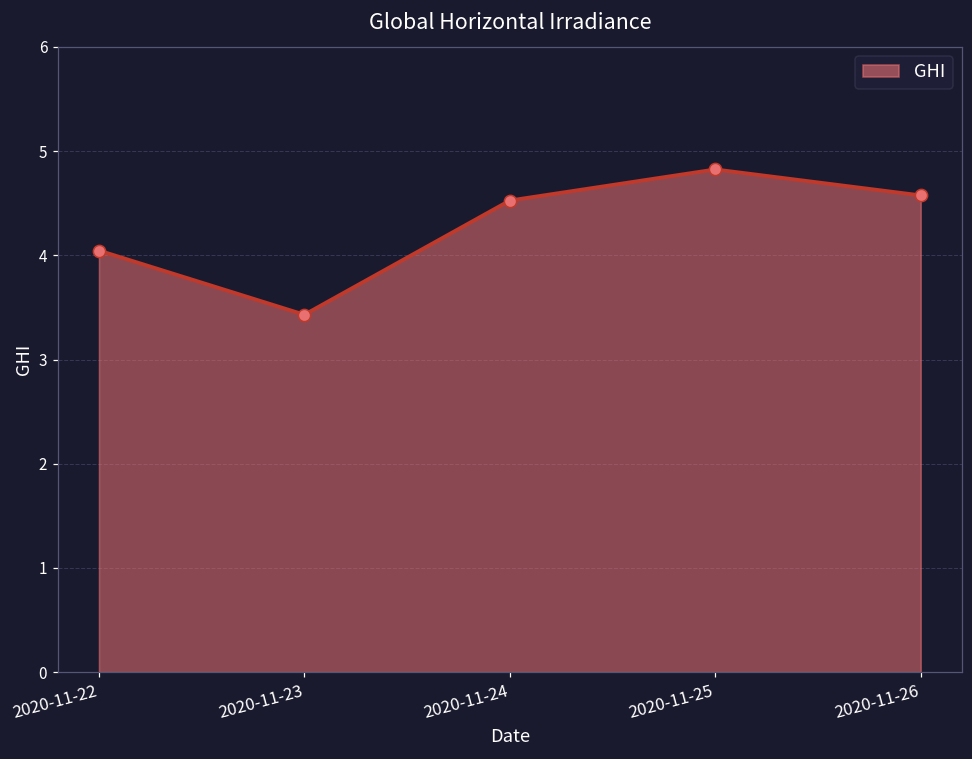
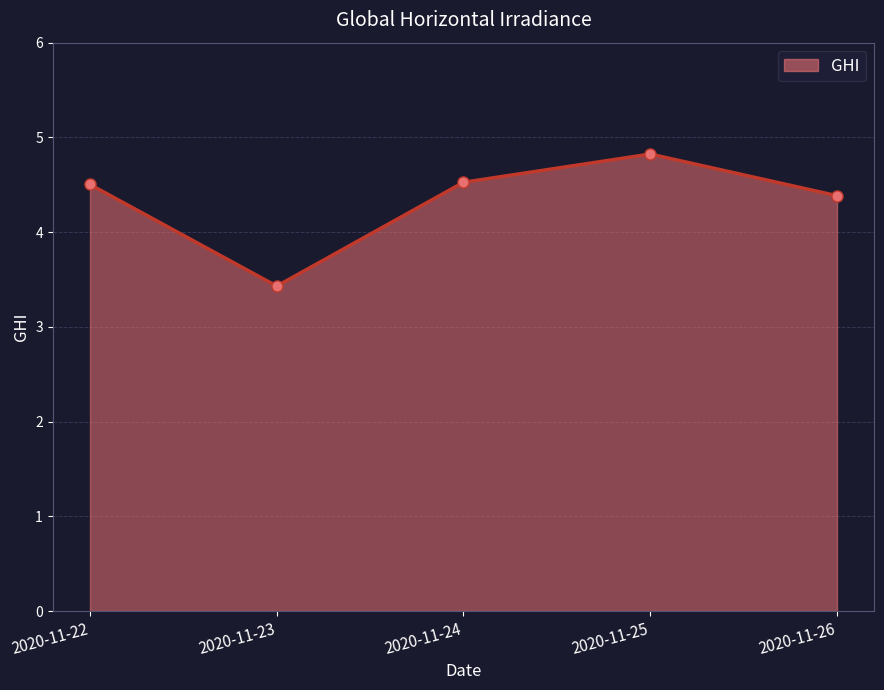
  {
-   "2020-11-22": 4.0,
+   "2020-11-22": 4.5,
    "2020-11-23": 3.4,
    "2020-11-24": 4.5,
    "2020-11-25": 4.8,
-   "2020-11-26": 4.6
+   "2020-11-26": 4.4
  }
